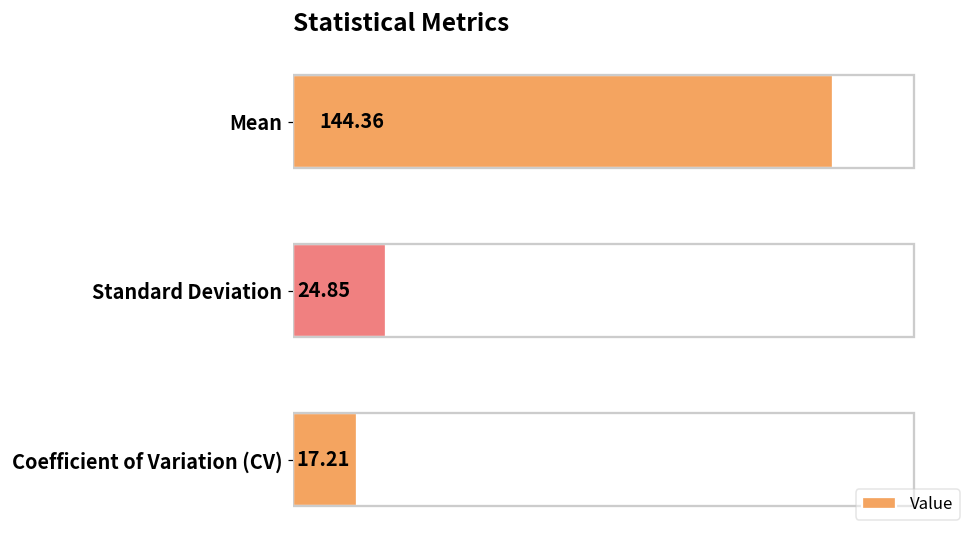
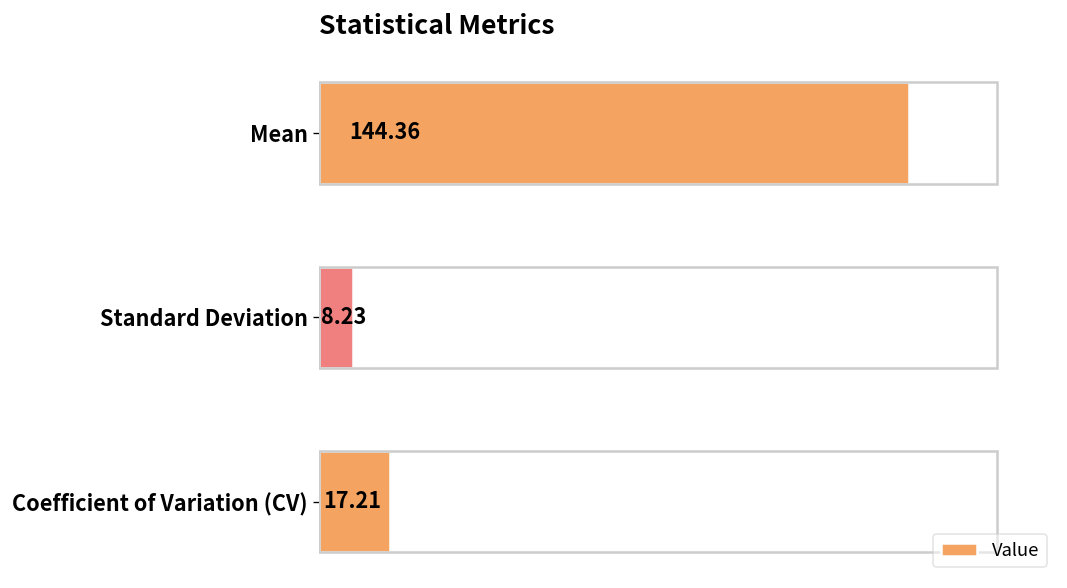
  {
    "Mean": 144.36,
-   "Standard Deviation": 24.85,
+   "Standard Deviation": 8.23,
    "Coefficient of Variation (CV)": 17.21
  }
